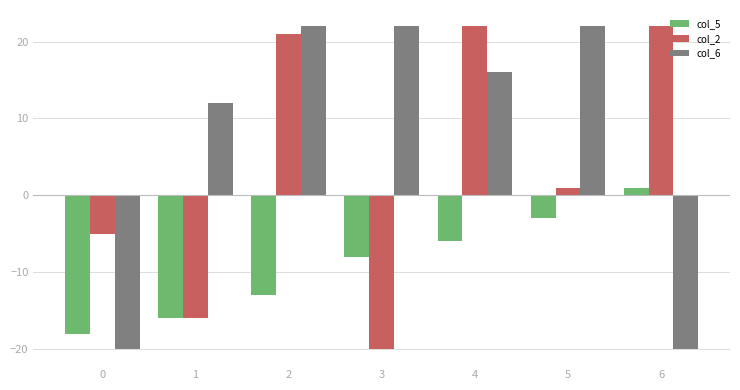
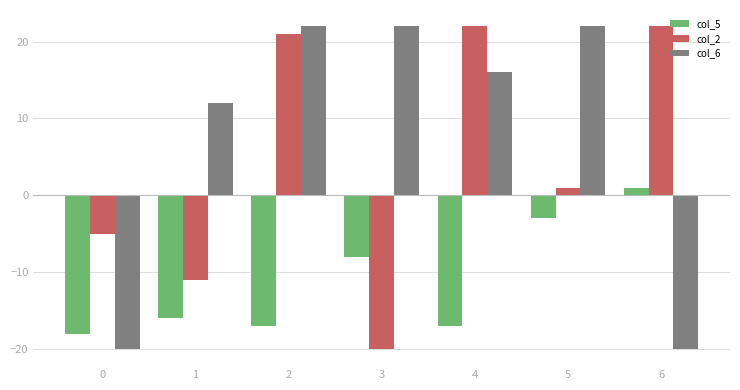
  {
    "col_5": {
      "0": -18,
      "1": -16,
-     "2": -13,
+     "2": -17,
      "3": -8,
-     "4": -6,
+     "4": -17,
      "5": -3,
      "6": 1
    },
    "col_2": {
      "0": -5,
-     "1": -16,
+     "1": -11,
      "2": 21,
      "3": -20,
      "4": 22,
      "5": 1,
      "6": 22
    },
    "col_6": {
      "0": -20,
      "1": 12,
      "2": 22,
      "3": 22,
      "4": 16,
      "5": 22,
      "6": -20
    }
  }
